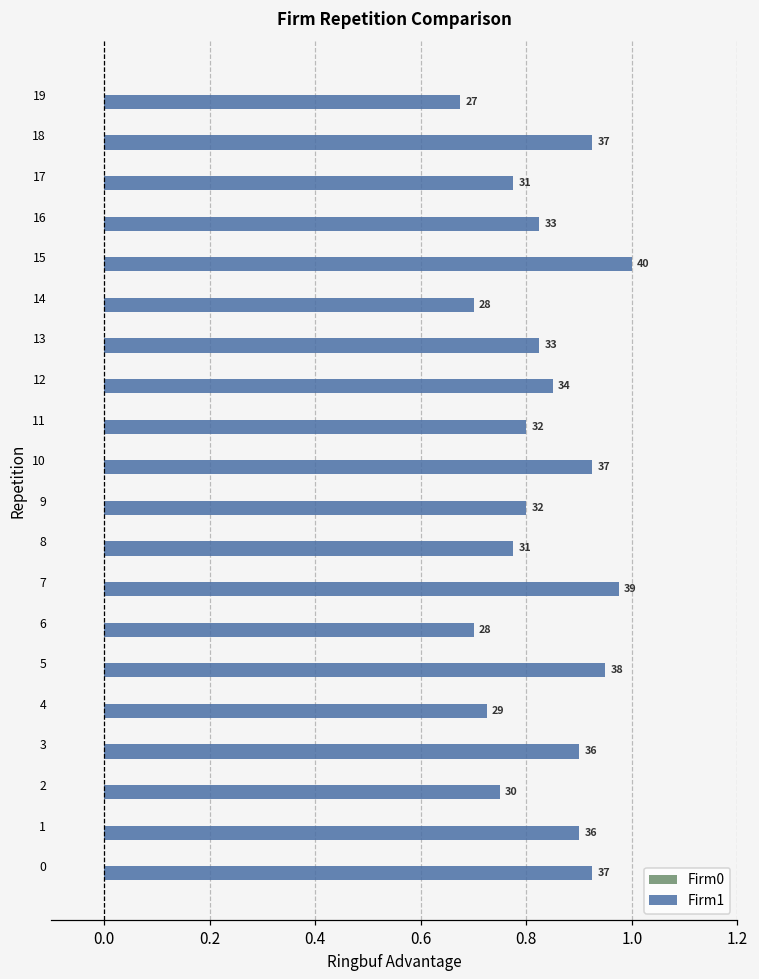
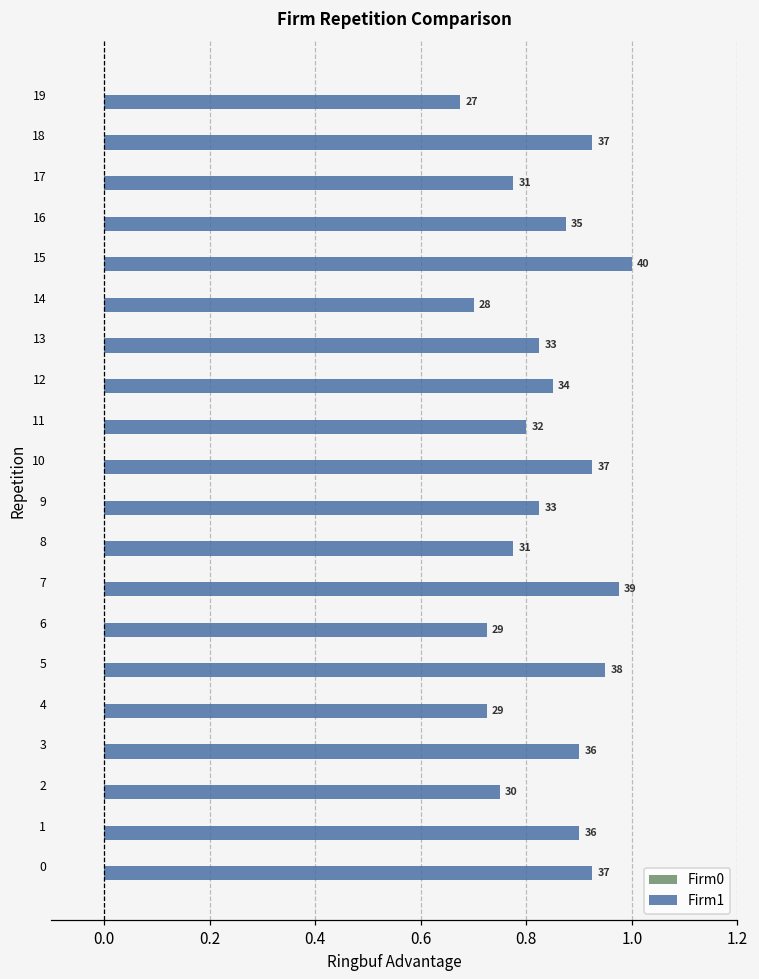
  {
    "Firm0": {
      "19": 0.00,
      "18": 0.00,
      "17": 0.00,
      "16": 0.00,
      "15": 0.00,
      "14": 0.00,
      "13": 0.00,
      "12": 0.00,
      "11": 0.00,
      "10": 0.00,
      "9": 0.00,
      "8": 0.00,
      "7": 0.00,
      "6": 0.00,
      "5": 0.00,
      "4": 0.00,
      "3": 0.00,
      "2": 0.00,
      "1": 0.00,
      "0": 0.00
    },
    "Firm1": {
-     "16": 33,
-     "9": 32,
-     "6": 28
+     "16": 35,
+     "9": 33,
+     "6": 29
    }
  }
